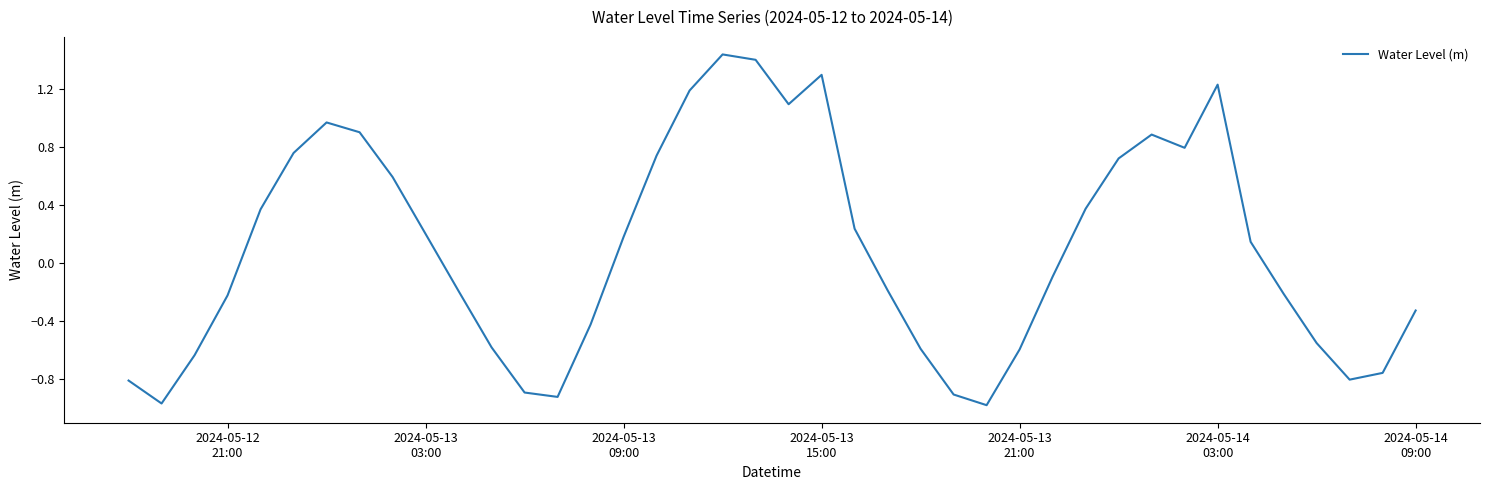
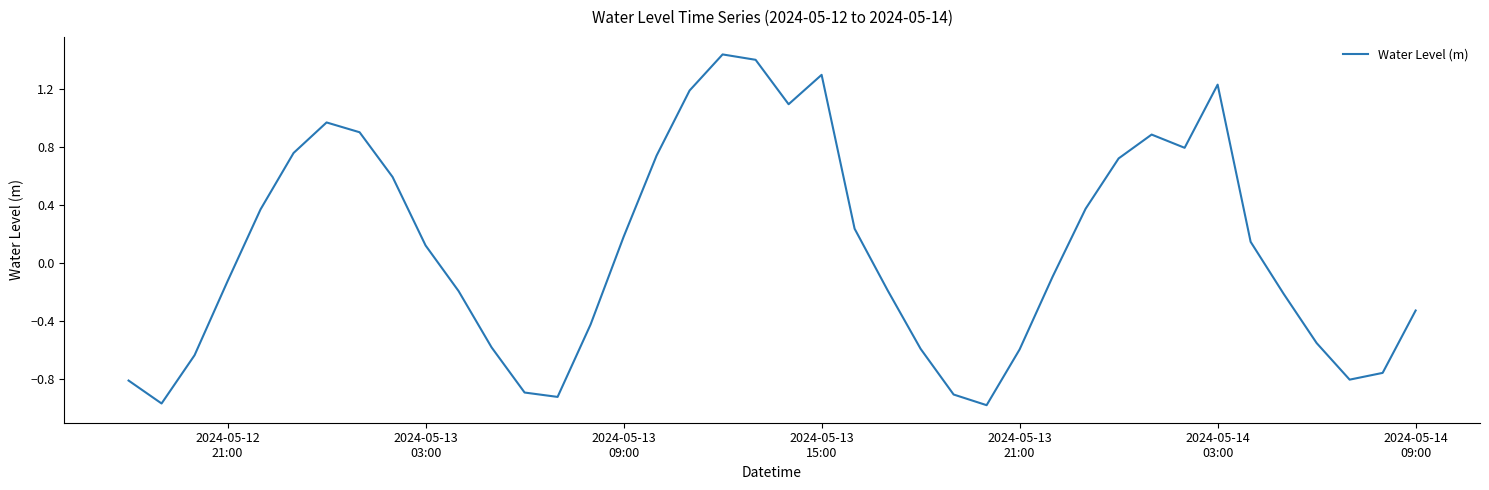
  {
-   "2024-05-12 21:00": -0.22,
-   "2024-05-13 03:00": 0.20,
+   "2024-05-12 21:00": -0.13,
+   "2024-05-13 03:00": 0.12,
    "2024-05-13 09:00": 0.18,
    "2024-05-13 15:00": 1.30,
    "2024-05-13 21:00": -0.60,
    "2024-05-14 03:00": 1.23,
    "2024-05-14 09:00": -0.33
  }
